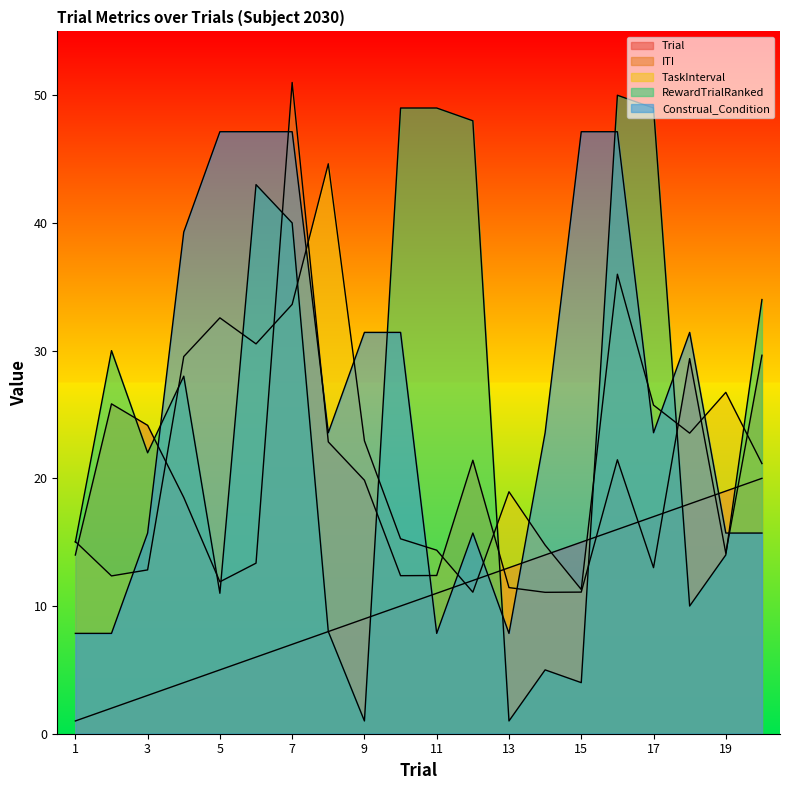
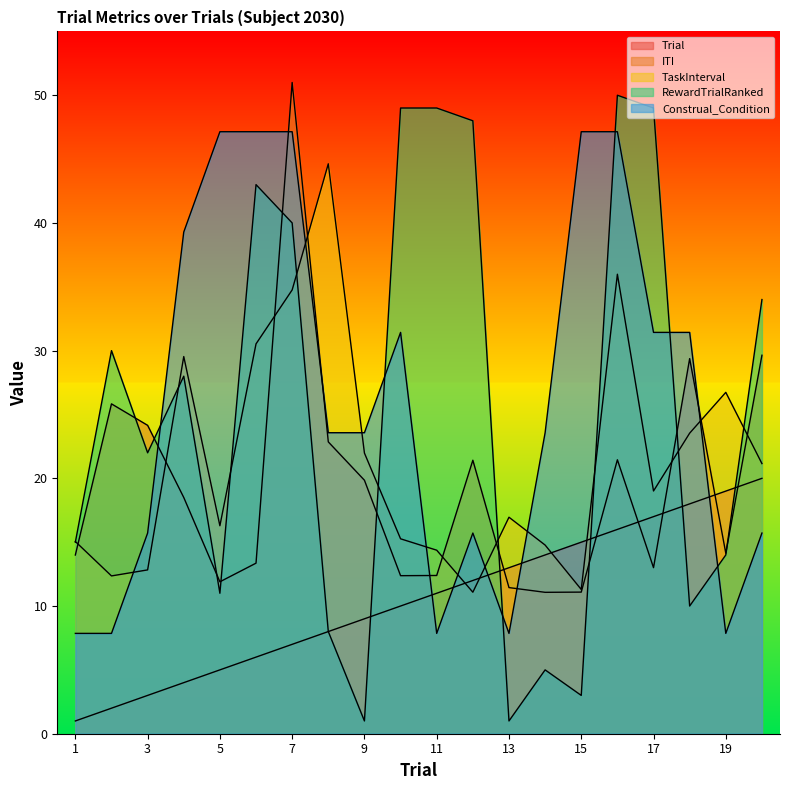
  {
    "TaskInterval": {
      "3": 12.8,
-     "5": 32.6,
-     "7": 33.6,
-     "9": 22.9,
+     "5": 16.3,
+     "7": 34.8,
+     "9": 22.0,
      "11": 14.4,
-     "13": 18.9,
+     "13": 17.0,
      "15": 11.3,
-     "17": 25.7,
+     "17": 19.0,
      "19": 26.7
    },
    "RewardTrialRanked": {
      "3": 22,
      "5": 11,
      "7": 40,
      "9": 1,
      "11": 49,
      "13": 1,
-     "15": 4
+     "15": 3
    },
    "Construal_Condition": {
      "1": 7.9,
      "3": 15.7,
      "5": 47.1,
      "7": 47.1,
-     "9": 31.4,
+     "9": 23.6,
      "11": 7.9,
      "13": 7.9,
      "15": 47.1,
-     "17": 23.6,
-     "19": 15.7
+     "17": 31.4,
+     "19": 7.9
    }
  }
